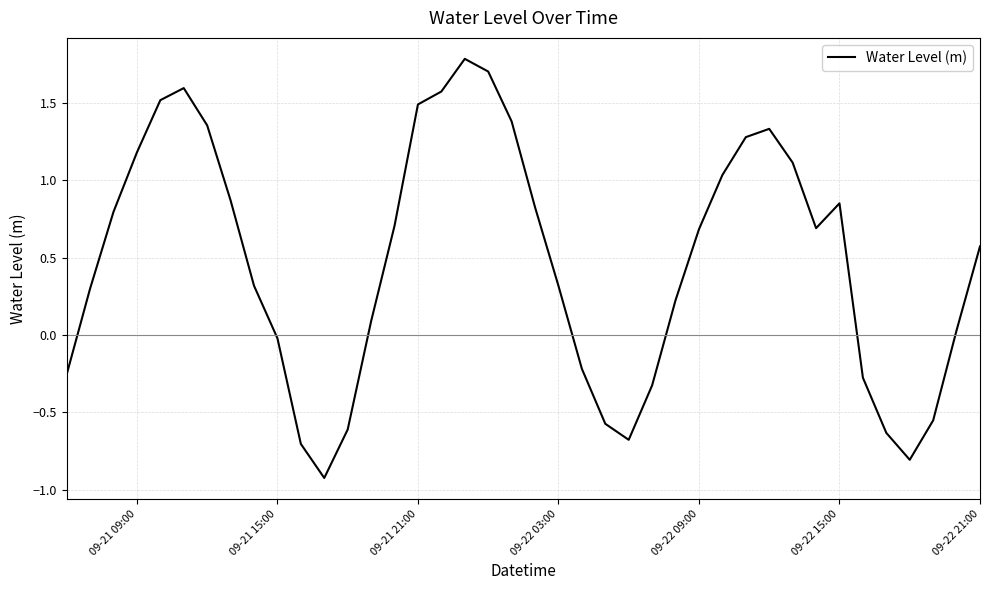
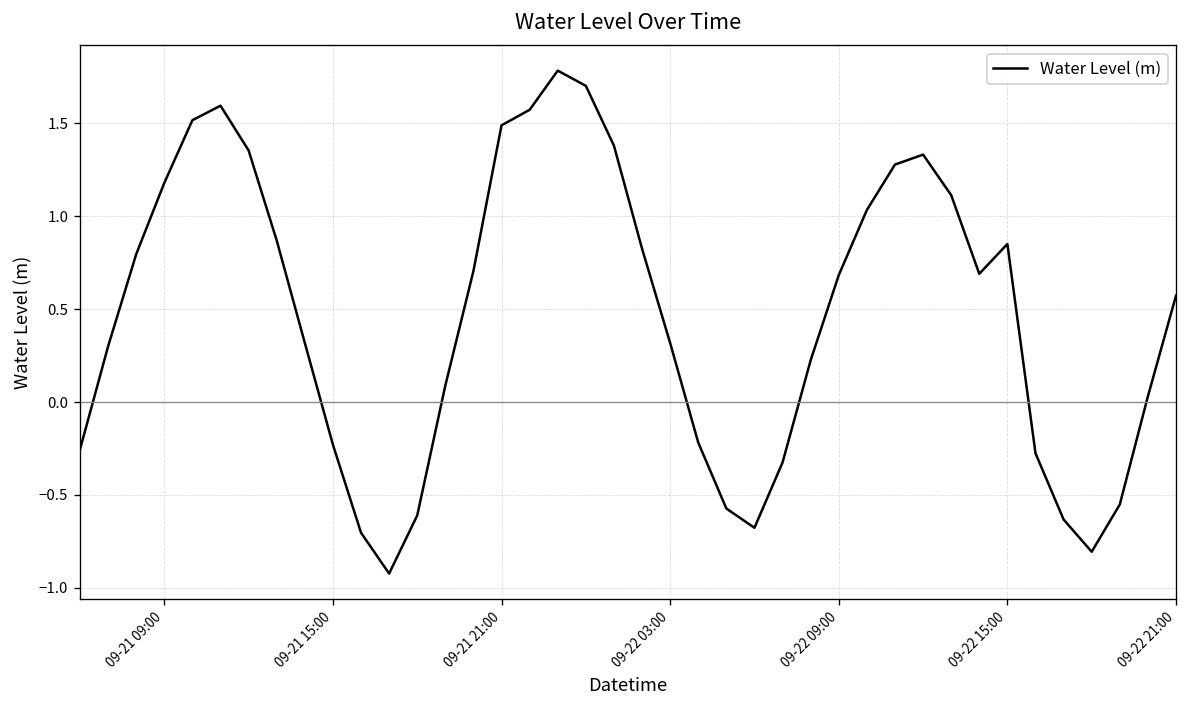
  {
    "09-21 09:00": 1.18,
-   "09-21 15:00": -0.02,
+   "09-21 15:00": -0.23,
    "09-21 21:00": 1.49,
    "09-22 03:00": 0.32,
    "09-22 09:00": 0.68,
    "09-22 15:00": 0.85,
    "09-22 21:00": 0.57
  }
